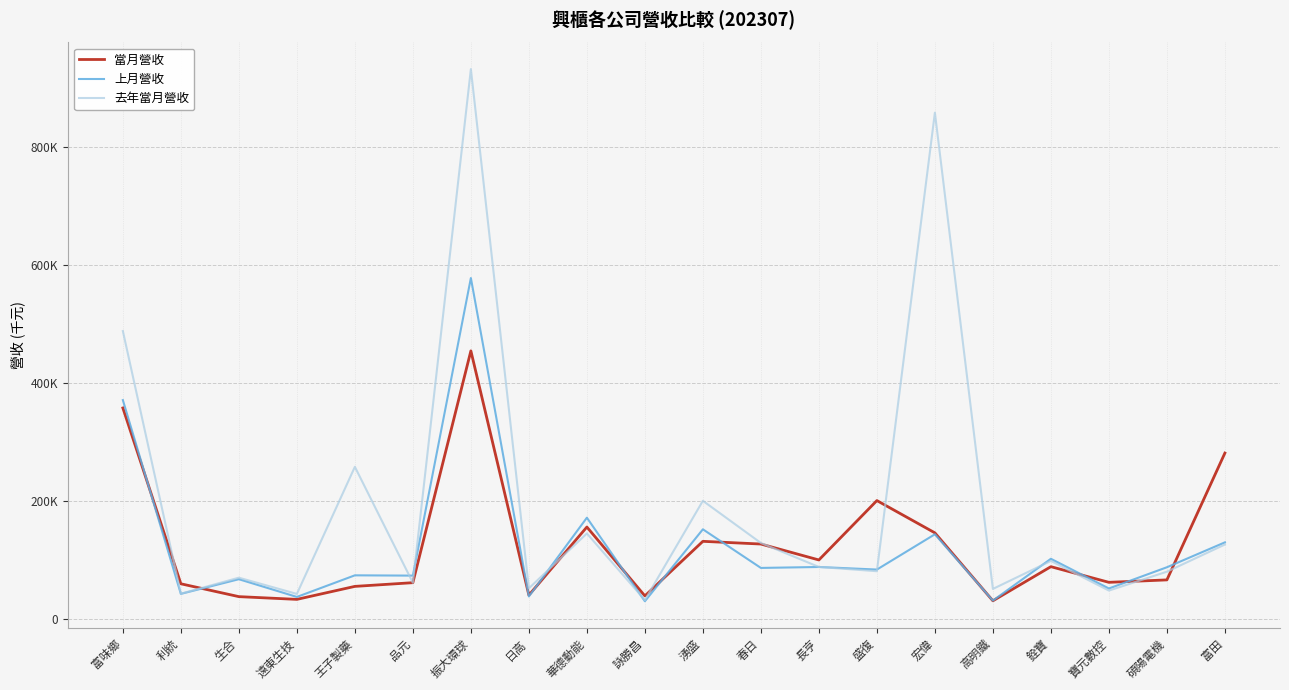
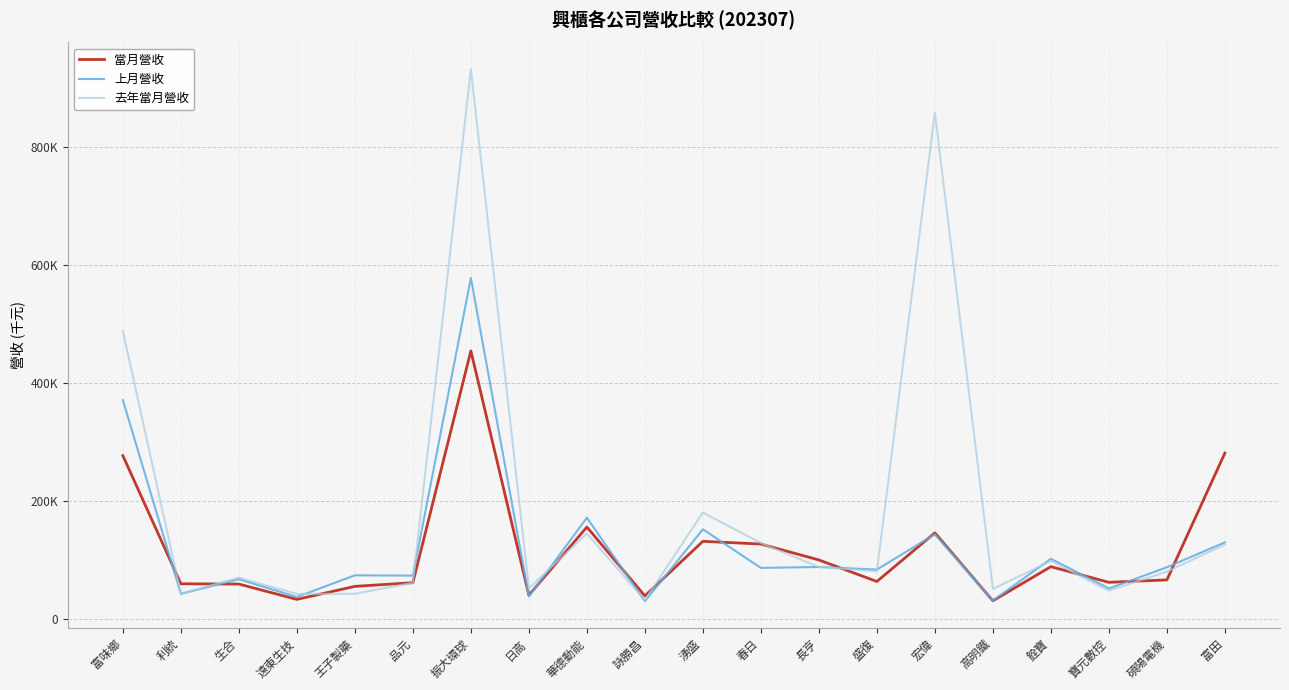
  {
    "當月營收": {
-     "富味鄉": 360000,
+     "富味鄉": 280000,
      "利統": 60000,
-     "生合": 40000,
+     "生合": 60000,
      "王子製藥": 50000,
      "振大環球": 450000,
      "華德動能": 160000,
      "詠勝昌": 40000,
      "湧盛": 130000,
      "長亨": 100000,
-     "盛復": 200000,
+     "盛復": 60000,
      "銓寶": 90000,
      "寶元數控": 60000,
      "碩陽電機": 70000,
      "富田": 280000
    },
    "上月營收": {
      "富味鄉": 370000,
      "王子製藥": 70000,
      "品元": 70000,
      "振大環球": 580000,
      "華德動能": 170000,
      "湧盛": 150000,
      "春日": 90000,
      "碩陽電機": 90000
    },
    "去年當月營收": {
      "富味鄉": 490000,
      "遠東生技": 40000,
-     "王子製藥": 260000,
+     "王子製藥": 40000,
      "振大環球": 930000,
      "日高": 50000,
      "華德動能": 140000,
-     "湧盛": 200000,
+     "湧盛": 180000,
      "宏偉": 860000,
      "高明鐵": 50000,
      "碩陽電機": 80000
    }
  }
